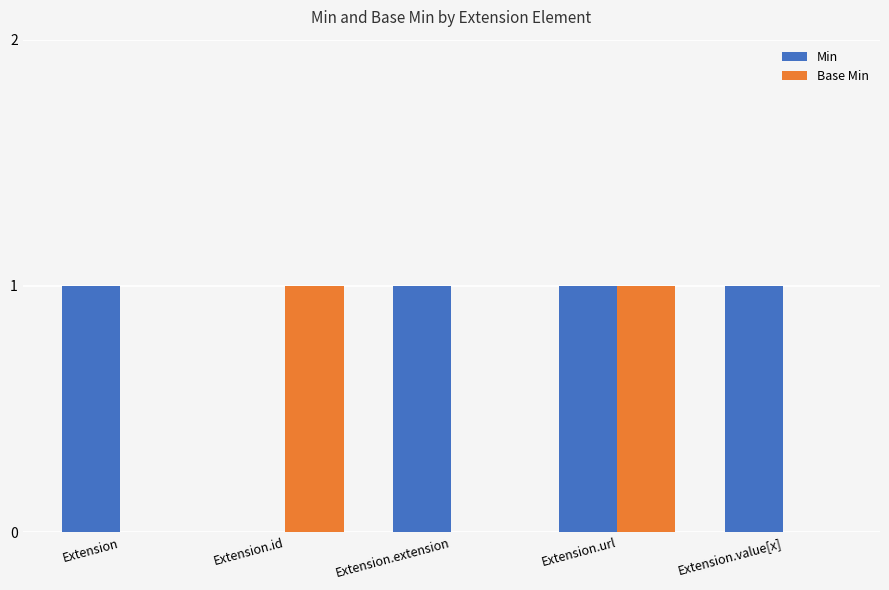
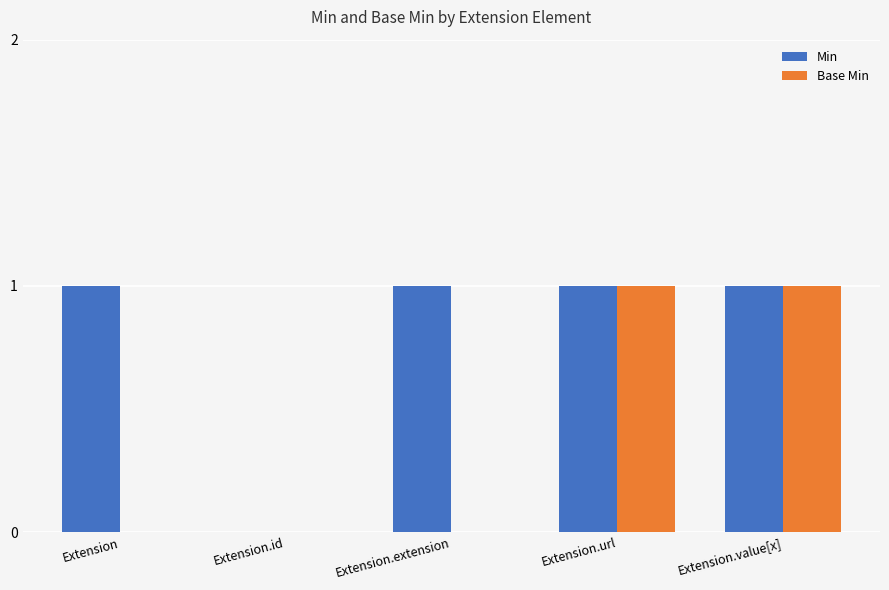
  {
    "Min": {
      "Extension": 1,
      "Extension.id": 0,
      "Extension.extension": 1,
      "Extension.url": 1,
      "Extension.value[x]": 1
    },
    "Base Min": {
      "Extension": 0,
-     "Extension.id": 1,
+     "Extension.id": 0,
      "Extension.extension": 0,
      "Extension.url": 1,
-     "Extension.value[x]": 0
+     "Extension.value[x]": 1
    }
  }
